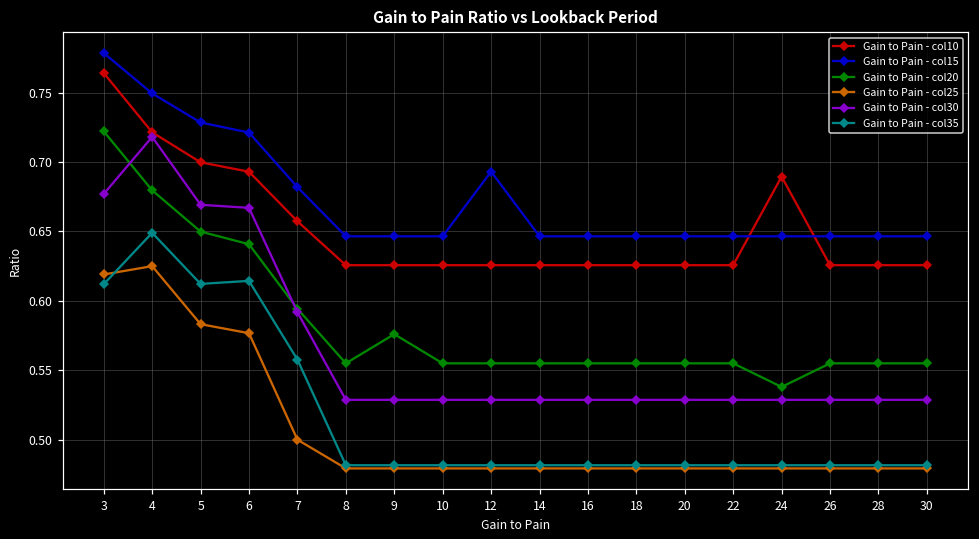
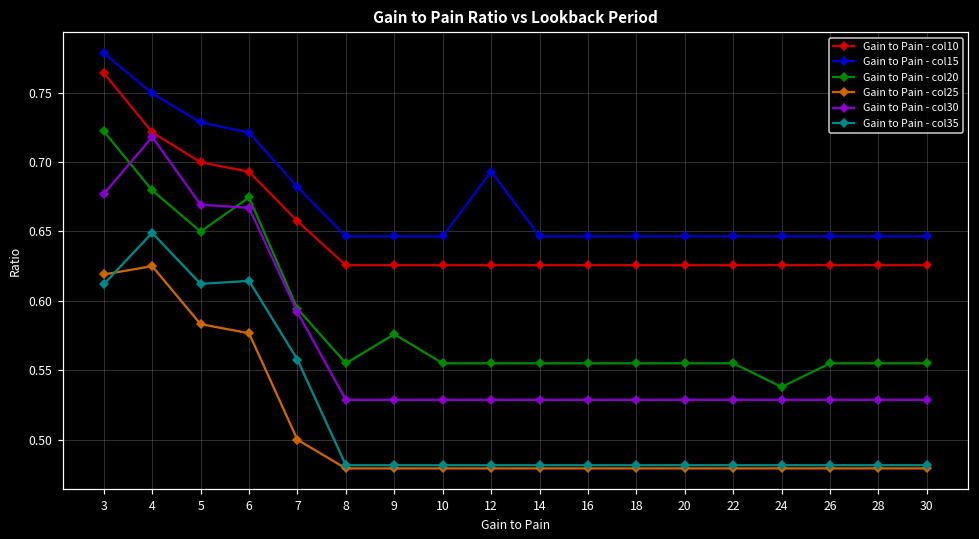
  {
    "Gain to Pain - col10": {
      "3": 0.764,
      "4": 0.721,
      "5": 0.700,
      "6": 0.693,
      "7": 0.657,
      "8": 0.626,
      "9": 0.626,
      "10": 0.626,
      "12": 0.626,
      "14": 0.626,
      "16": 0.626,
      "18": 0.626,
      "20": 0.626,
      "22": 0.626,
-     "24": 0.690,
+     "24": 0.626,
      "26": 0.626,
      "28": 0.626,
      "30": 0.626
    },
    "Gain to Pain - col15": {
      "3": 0.779,
      "4": 0.749,
      "5": 0.729,
      "6": 0.721,
      "7": 0.682,
      "8": 0.647,
      "9": 0.647,
      "10": 0.647,
      "12": 0.693,
      "14": 0.647,
      "16": 0.647,
      "18": 0.647,
      "20": 0.647,
      "22": 0.647,
      "24": 0.647,
      "26": 0.647,
      "28": 0.647,
      "30": 0.647
    },
    "Gain to Pain - col20": {
      "3": 0.722,
      "4": 0.680,
      "5": 0.650,
-     "6": 0.641,
+     "6": 0.675,
      "7": 0.594,
      "8": 0.555,
      "9": 0.576,
      "10": 0.555,
      "12": 0.555,
      "14": 0.555,
      "16": 0.555,
      "18": 0.555,
      "20": 0.555,
      "22": 0.555,
      "24": 0.538,
      "26": 0.555,
      "28": 0.555,
      "30": 0.555
    },
    "Gain to Pain - col25": {
      "3": 0.619,
      "4": 0.625,
      "5": 0.583,
      "6": 0.577,
      "7": 0.500,
      "8": 0.479,
      "9": 0.479,
      "10": 0.479,
      "12": 0.479,
      "14": 0.479,
      "16": 0.479,
      "18": 0.479,
      "20": 0.479,
      "22": 0.479,
      "24": 0.479,
      "26": 0.479,
      "28": 0.479,
      "30": 0.479
    },
    "Gain to Pain - col30": {
      "3": 0.677,
      "4": 0.718,
      "5": 0.669,
      "6": 0.667,
      "7": 0.592,
      "8": 0.529,
      "9": 0.529,
      "10": 0.529,
      "12": 0.529,
      "14": 0.529,
      "16": 0.529,
      "18": 0.529,
      "20": 0.529,
      "22": 0.529,
      "24": 0.529,
      "26": 0.529,
      "28": 0.529,
      "30": 0.529
    },
    "Gain to Pain - col35": {
      "3": 0.612,
      "4": 0.649,
      "5": 0.612,
      "6": 0.614,
      "7": 0.558,
      "8": 0.482,
      "9": 0.482,
      "10": 0.482,
      "12": 0.482,
      "14": 0.482,
      "16": 0.482,
      "18": 0.482,
      "20": 0.482,
      "22": 0.482,
      "24": 0.482,
      "26": 0.482,
      "28": 0.482,
      "30": 0.482
    }
  }
